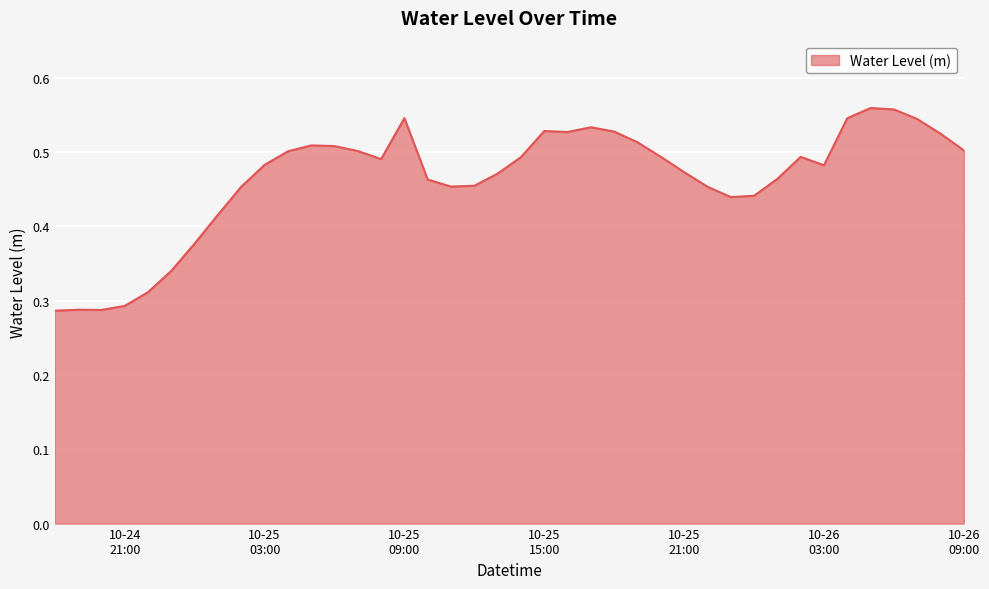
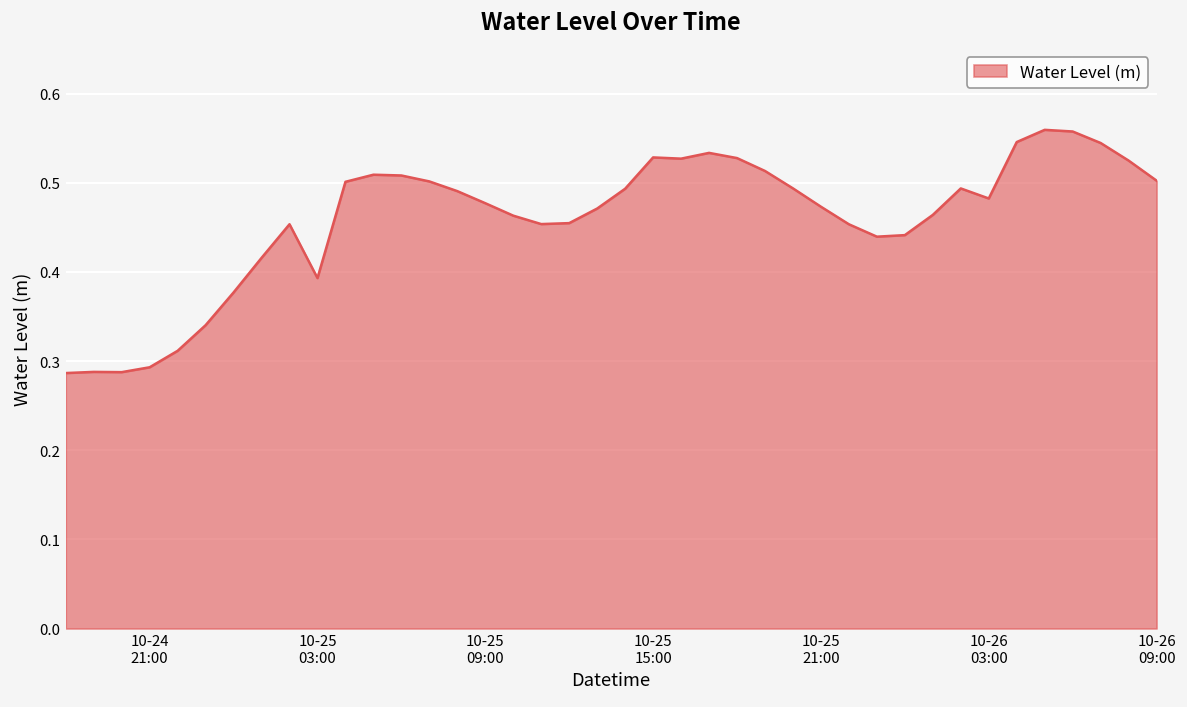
  {
    "10-24 21:00": 0.29,
-   "10-25 03:00": 0.48,
-   "10-25 09:00": 0.55,
+   "10-25 03:00": 0.39,
+   "10-25 09:00": 0.48,
    "10-25 15:00": 0.53,
    "10-25 21:00": 0.47,
    "10-26 03:00": 0.48,
    "10-26 09:00": 0.50
  }
